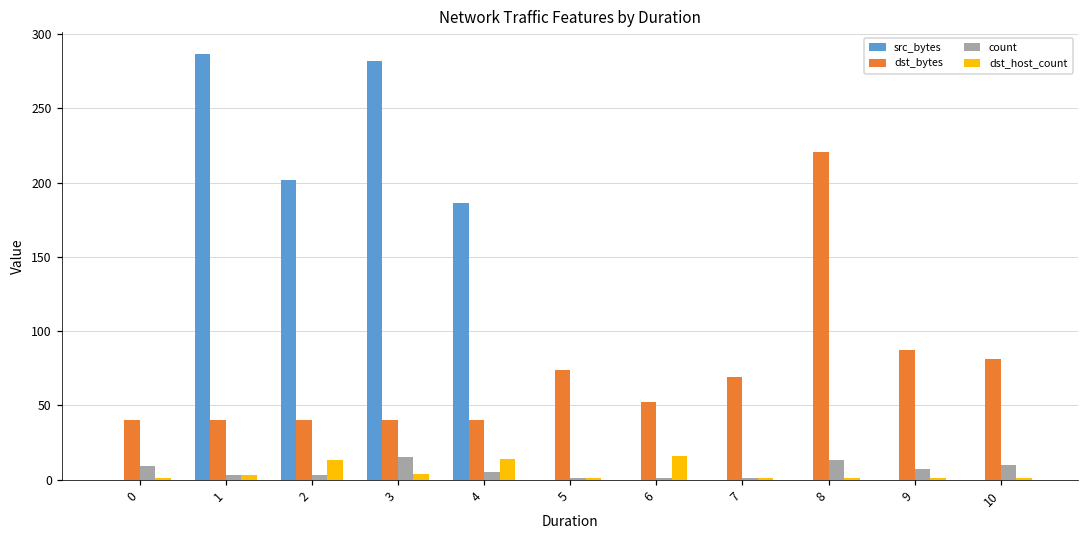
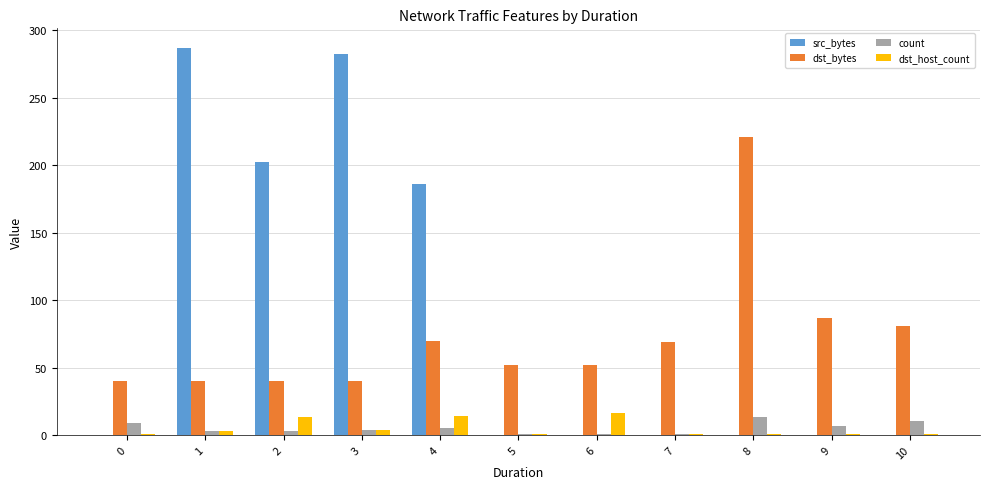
  {
    "src_bytes": {
      "0": 0,
      "1": 287,
      "2": 202,
      "3": 282,
      "4": 186,
      "5": 0,
      "6": 0,
      "7": 0,
      "8": 0,
      "9": 0,
      "10": 0
    },
    "dst_bytes": {
      "0": 40,
      "1": 40,
      "2": 40,
      "3": 40,
-     "4": 40,
-     "5": 74,
+     "4": 70,
+     "5": 52,
      "6": 52,
      "7": 69,
      "8": 221,
      "9": 87,
      "10": 81
    },
    "count": {
      "0": 9,
      "1": 3,
      "2": 3,
-     "3": 15,
+     "3": 4,
      "4": 5,
      "8": 13,
      "9": 7,
      "10": 10
    },
    "dst_host_count": {
      "1": 3,
      "2": 13,
      "3": 4,
      "4": 14,
      "6": 16
    }
  }
